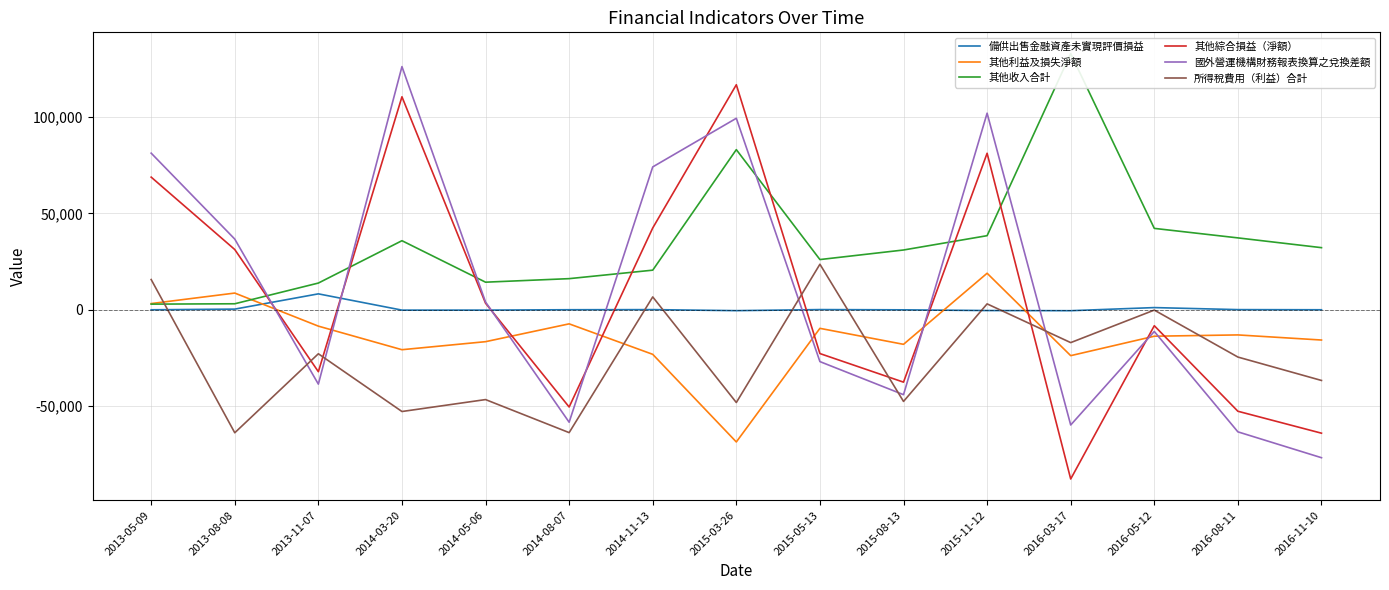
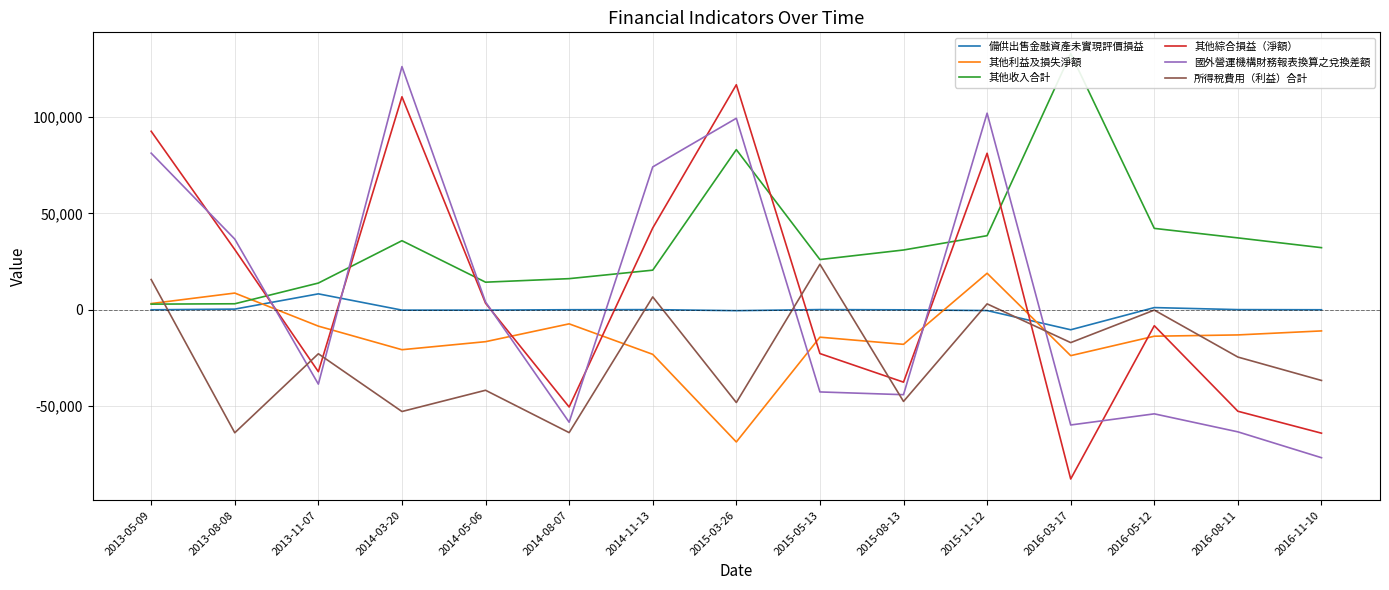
  {
    "備供出售金融資產未實現評價損益": {
      "2013-05-09": "0",
      "2013-08-08": "0",
      "2013-11-07": "8,000",
      "2014-03-20": "0",
      "2014-05-06": "0",
      "2014-08-07": "0",
      "2014-11-13": "0",
      "2015-03-26": "-1,000",
      "2015-05-13": "0",
      "2015-08-13": "0",
      "2015-11-12": "0",
-     "2016-03-17": "-1,000",
+     "2016-03-17": "-10,000",
      "2016-08-11": "0",
      "2016-11-10": "0"
    },
    "其他利益及損失淨額": {
      "2013-08-08": "9,000",
      "2013-11-07": "-9,000",
      "2014-03-20": "-21,000",
      "2014-05-06": "-17,000",
      "2014-08-07": "-7,000",
      "2014-11-13": "-23,000",
      "2015-03-26": "-69,000",
-     "2015-05-13": "-10,000",
+     "2015-05-13": "-14,000",
      "2015-08-13": "-18,000",
      "2015-11-12": "19,000",
      "2016-03-17": "-24,000",
      "2016-05-12": "-14,000",
      "2016-08-11": "-13,000",
-     "2016-11-10": "-16,000"
+     "2016-11-10": "-11,000"
    },
    "其他收入合計": {
      "2013-08-08": "3,000",
      "2013-11-07": "14,000",
      "2014-03-20": "36,000",
      "2014-05-06": "14,000",
      "2014-08-07": "16,000",
      "2014-11-13": "21,000",
      "2015-03-26": "83,000",
      "2015-05-13": "26,000",
      "2015-08-13": "31,000",
      "2015-11-12": "38,000",
      "2016-05-12": "42,000",
      "2016-08-11": "37,000",
      "2016-11-10": "32,000"
    },
    "其他綜合損益（淨額）": {
-     "2013-05-09": "69,000",
+     "2013-05-09": "93,000",
      "2013-08-08": "31,000",
      "2013-11-07": "-32,000",
      "2014-03-20": "111,000",
      "2014-08-07": "-51,000",
      "2014-11-13": "42,000",
      "2015-03-26": "117,000",
      "2015-05-13": "-23,000",
      "2015-08-13": "-38,000",
      "2015-11-12": "81,000",
      "2016-03-17": "-88,000",
      "2016-05-12": "-8,000",
      "2016-08-11": "-53,000",
      "2016-11-10": "-64,000"
    },
    "國外營運機構財務報表換算之兌換差額": {
      "2013-05-09": "81,000",
      "2013-08-08": "37,000",
      "2013-11-07": "-39,000",
      "2014-03-20": "126,000",
      "2014-08-07": "-58,000",
      "2014-11-13": "74,000",
      "2015-03-26": "99,000",
-     "2015-05-13": "-27,000",
+     "2015-05-13": "-43,000",
      "2015-08-13": "-44,000",
      "2015-11-12": "102,000",
      "2016-03-17": "-60,000",
-     "2016-05-12": "-11,000",
+     "2016-05-12": "-54,000",
      "2016-08-11": "-64,000",
      "2016-11-10": "-77,000"
    },
    "所得稅費用（利益）合計": {
      "2013-05-09": "16,000",
      "2013-08-08": "-64,000",
      "2013-11-07": "-23,000",
      "2014-03-20": "-53,000",
-     "2014-05-06": "-47,000",
+     "2014-05-06": "-42,000",
      "2014-08-07": "-64,000",
      "2014-11-13": "7,000",
      "2015-03-26": "-48,000",
      "2015-05-13": "24,000",
      "2015-08-13": "-48,000",
      "2015-11-12": "3,000",
      "2016-03-17": "-17,000",
      "2016-08-11": "-25,000",
      "2016-11-10": "-37,000"
    }
  }
